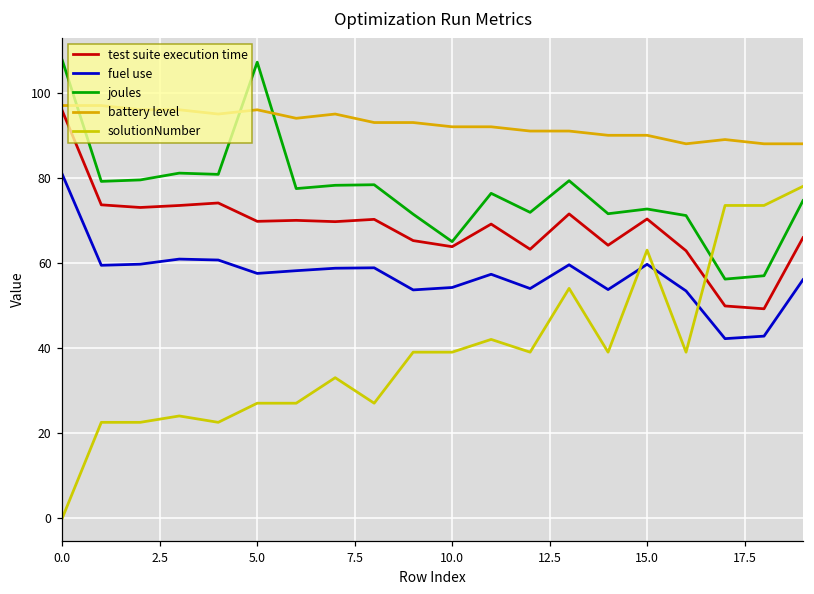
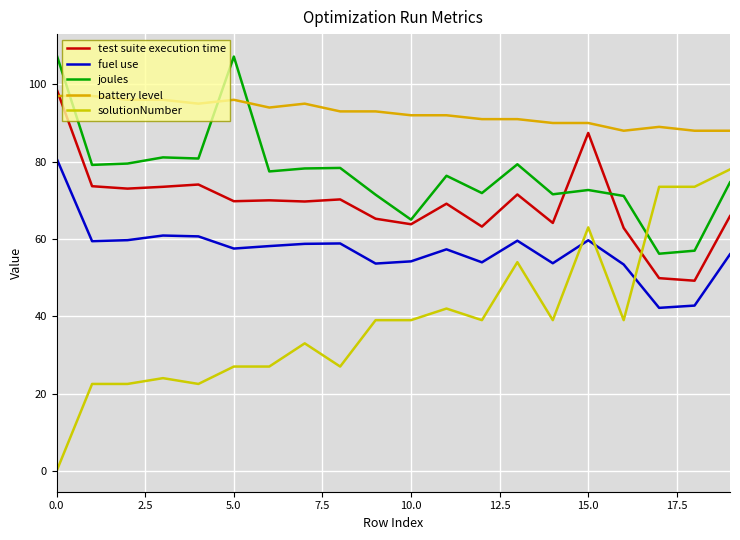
  {
    "test suite execution time": {
-     "0.0": 96,
+     "0.0": 99,
      "5.0": 70,
      "10.0": 64,
-     "15.0": 70
+     "15.0": 87
    },
    "fuel use": {
      "0.0": 81,
      "5.0": 58,
      "10.0": 54,
      "15.0": 60
    },
    "joules": {
      "0.0": 108,
      "5.0": 107,
      "10.0": 65,
      "15.0": 73
    }
  }
